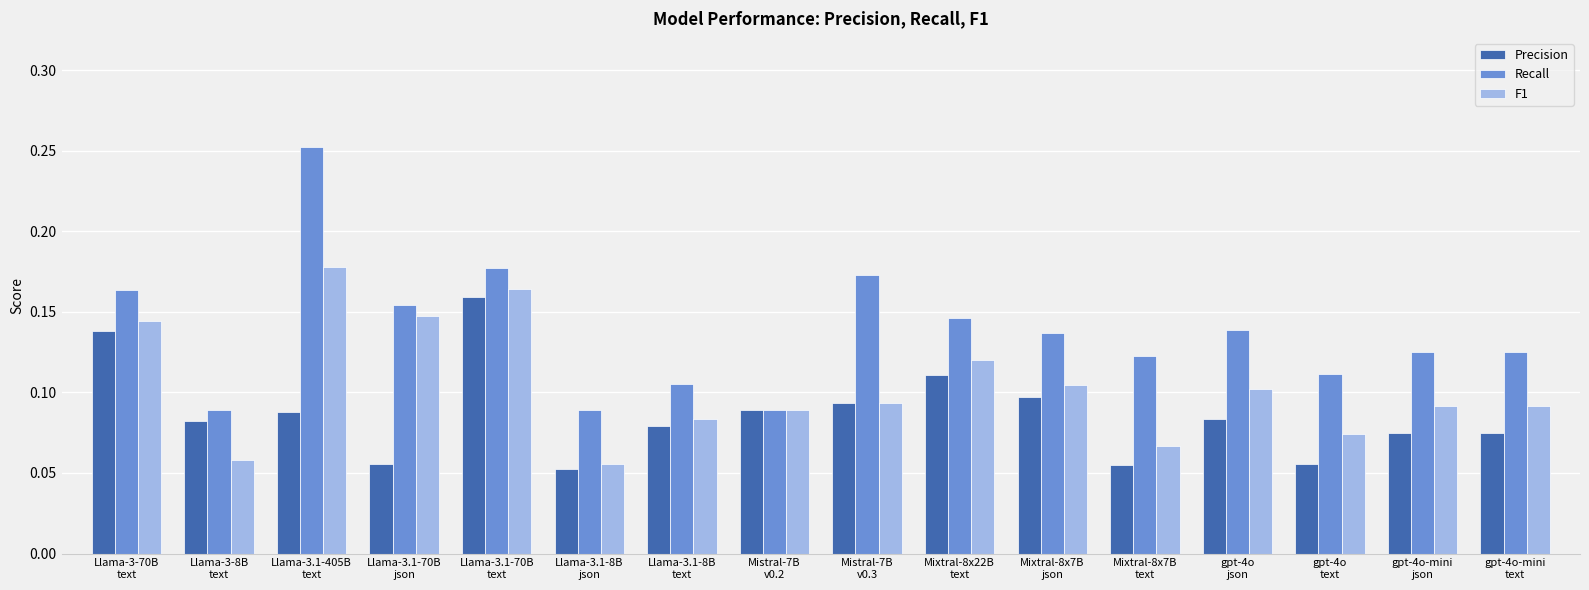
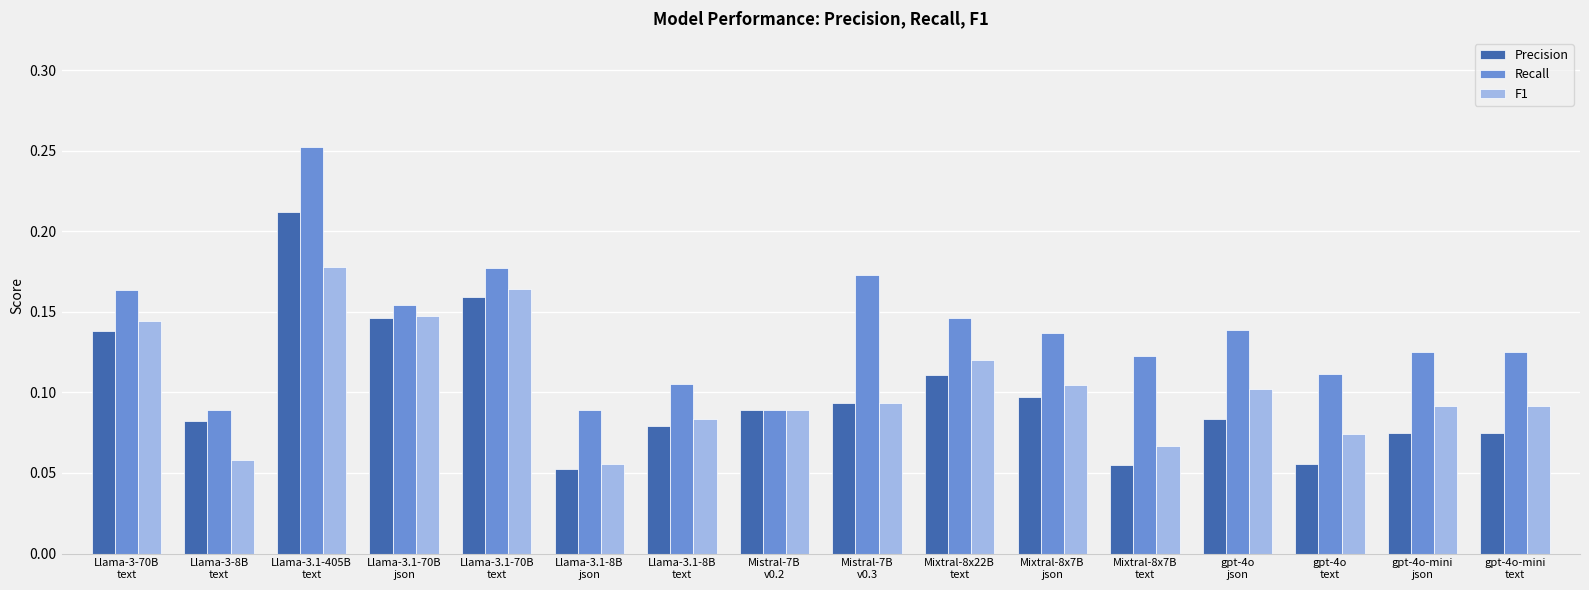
  {
    "Precision": {
      "Llama-3-70B text": 0.138,
      "Llama-3-8B text": 0.083,
-     "Llama-3.1-405B text": 0.088,
-     "Llama-3.1-70B json": 0.056,
+     "Llama-3.1-405B text": 0.212,
+     "Llama-3.1-70B json": 0.146,
      "Llama-3.1-70B text": 0.159,
      "Llama-3.1-8B json": 0.052,
      "Llama-3.1-8B text": 0.079,
      "Mistral-7B v0.2": 0.089,
      "Mistral-7B v0.3": 0.093,
      "Mixtral-8x22B text": 0.111,
      "Mixtral-8x7B json": 0.097,
      "Mixtral-8x7B text": 0.055,
      "gpt-4o json": 0.083,
      "gpt-4o text": 0.056,
      "gpt-4o-mini json": 0.075,
      "gpt-4o-mini text": 0.075
    },
    "Recall": {
      "Llama-3-70B text": 0.163,
      "Llama-3-8B text": 0.089,
      "Llama-3.1-405B text": 0.252,
      "Llama-3.1-70B json": 0.154,
      "Llama-3.1-70B text": 0.177,
      "Llama-3.1-8B json": 0.089,
      "Llama-3.1-8B text": 0.105,
      "Mistral-7B v0.2": 0.089,
      "Mistral-7B v0.3": 0.173,
      "Mixtral-8x22B text": 0.146,
      "Mixtral-8x7B json": 0.137,
      "Mixtral-8x7B text": 0.123,
      "gpt-4o json": 0.139,
      "gpt-4o text": 0.111,
      "gpt-4o-mini json": 0.125,
      "gpt-4o-mini text": 0.125
    },
    "F1": {
      "Llama-3-70B text": 0.144,
      "Llama-3-8B text": 0.058,
      "Llama-3.1-405B text": 0.178,
      "Llama-3.1-70B json": 0.147,
      "Llama-3.1-70B text": 0.164,
      "Llama-3.1-8B json": 0.056,
      "Llama-3.1-8B text": 0.084,
      "Mistral-7B v0.2": 0.089,
      "Mistral-7B v0.3": 0.093,
      "Mixtral-8x22B text": 0.120,
      "Mixtral-8x7B json": 0.105,
      "Mixtral-8x7B text": 0.067,
      "gpt-4o json": 0.102,
      "gpt-4o text": 0.074,
      "gpt-4o-mini json": 0.092,
      "gpt-4o-mini text": 0.092
    }
  }
